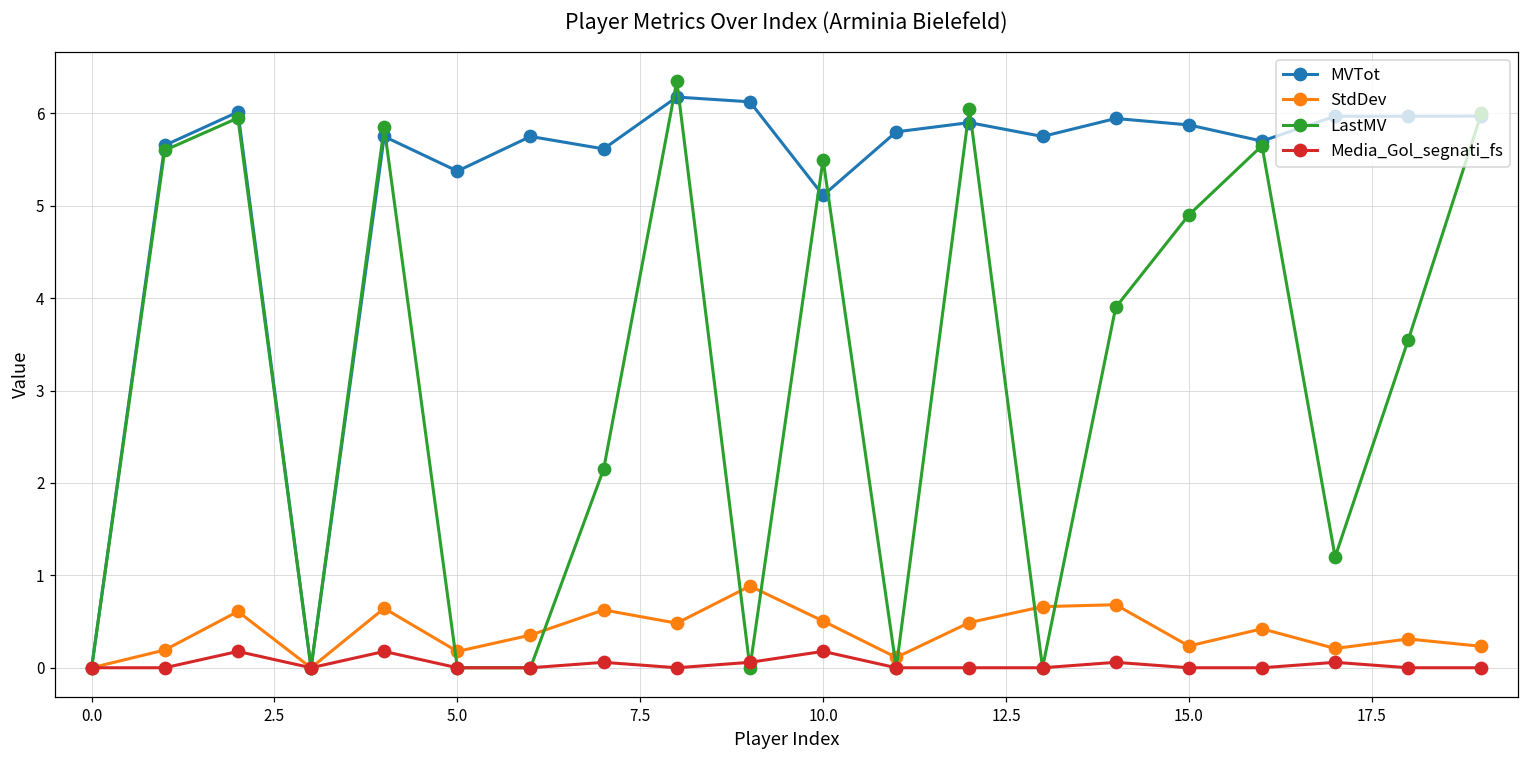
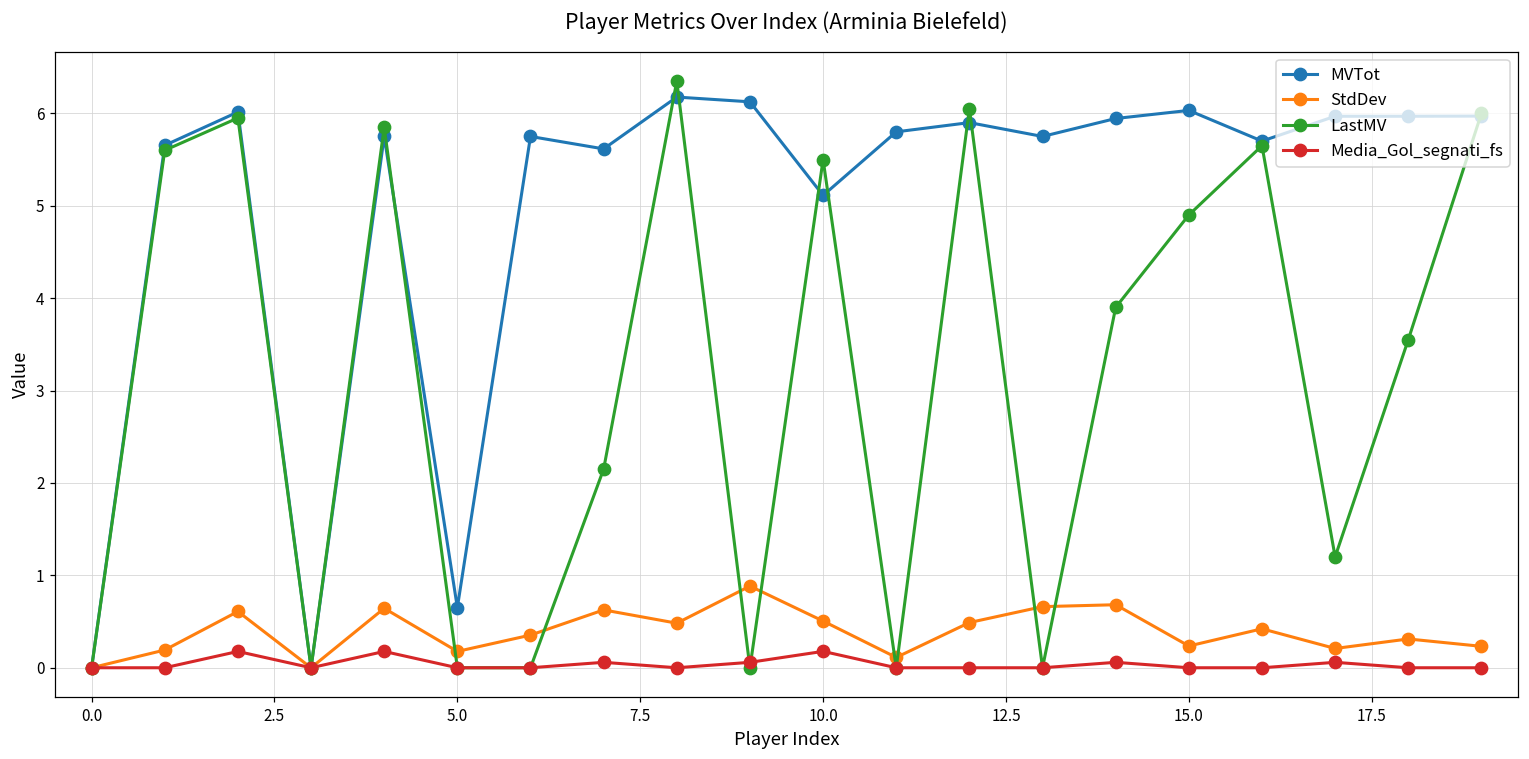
  {
    "MVTot": {
-     "5.0": 5.4,
+     "5.0": 0.7,
      "10.0": 5.1,
-     "15.0": 5.9
+     "15.0": 6.0
    },
    "StdDev": {
      "5.0": 0.2,
      "10.0": 0.5,
      "15.0": 0.2
    },
    "LastMV": {
      "10.0": 5.5,
      "15.0": 4.9
    },
    "Media_Gol_segnati_fs": {
      "10.0": 0.2,
      "15.0": 0.0
    }
  }
